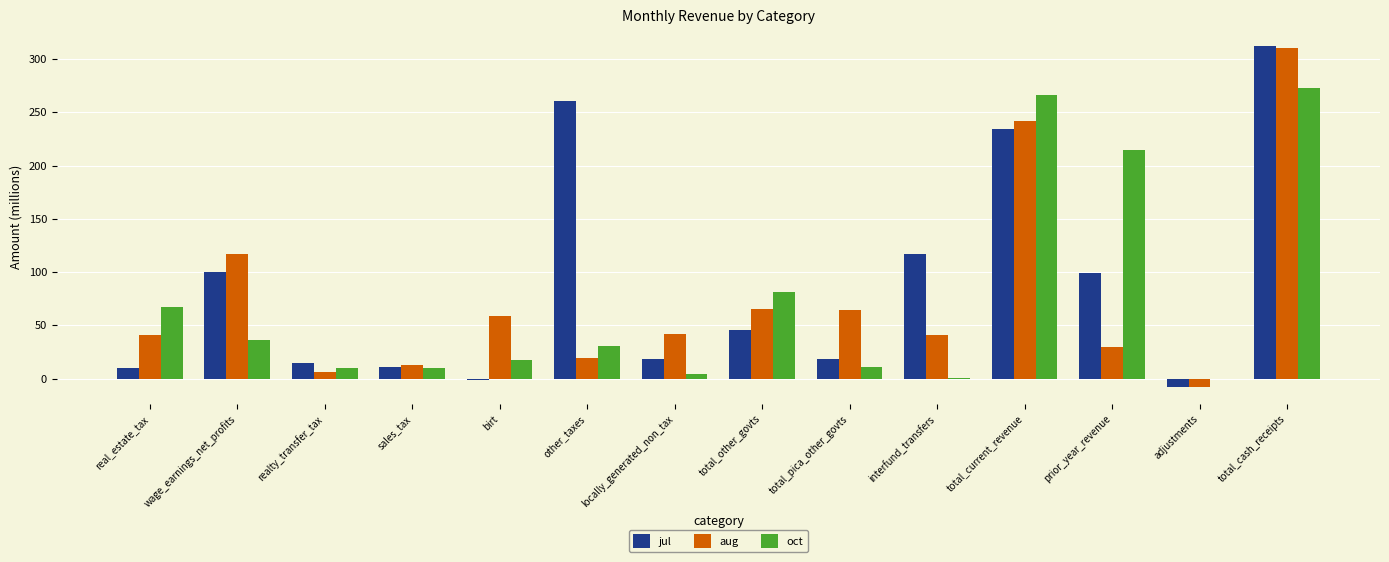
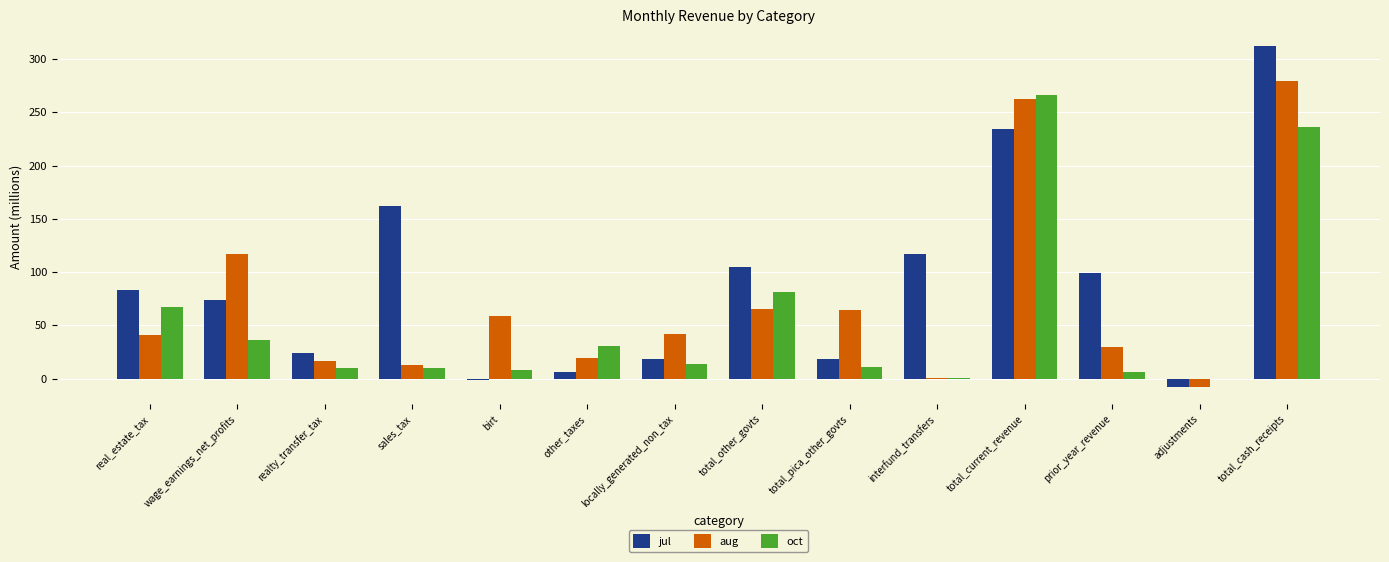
  {
    "jul": {
-     "real_estate_tax": 10,
-     "wage_earnings_net_profits": 100,
-     "realty_transfer_tax": 15,
-     "sales_tax": 11,
-     "other_taxes": 260,
+     "real_estate_tax": 83,
+     "wage_earnings_net_profits": 74,
+     "realty_transfer_tax": 24,
+     "sales_tax": 162,
+     "other_taxes": 6,
      "locally_generated_non_tax": 19,
-     "total_other_govts": 46,
+     "total_other_govts": 105,
      "total_pica_other_govts": 18,
      "interfund_transfers": 117,
      "total_current_revenue": 235,
      "prior_year_revenue": 100,
      "adjustments": -8,
      "total_cash_receipts": 312
    },
    "aug": {
      "real_estate_tax": 41,
      "wage_earnings_net_profits": 117,
-     "realty_transfer_tax": 6,
+     "realty_transfer_tax": 17,
      "sales_tax": 13,
      "birt": 59,
      "other_taxes": 19,
      "locally_generated_non_tax": 42,
      "total_other_govts": 65,
      "total_pica_other_govts": 64,
-     "interfund_transfers": 41,
-     "total_current_revenue": 242,
+     "interfund_transfers": 0,
+     "total_current_revenue": 262,
      "prior_year_revenue": 30,
      "adjustments": -8,
-     "total_cash_receipts": 310
+     "total_cash_receipts": 279
    },
    "oct": {
      "real_estate_tax": 67,
      "wage_earnings_net_profits": 36,
      "realty_transfer_tax": 10,
      "sales_tax": 10,
-     "birt": 17,
+     "birt": 8,
      "other_taxes": 31,
-     "locally_generated_non_tax": 4,
+     "locally_generated_non_tax": 14,
      "total_other_govts": 81,
      "total_pica_other_govts": 11,
      "total_current_revenue": 266,
-     "prior_year_revenue": 215,
+     "prior_year_revenue": 6,
      "adjustments": 0,
-     "total_cash_receipts": 273
+     "total_cash_receipts": 236
    }
  }
